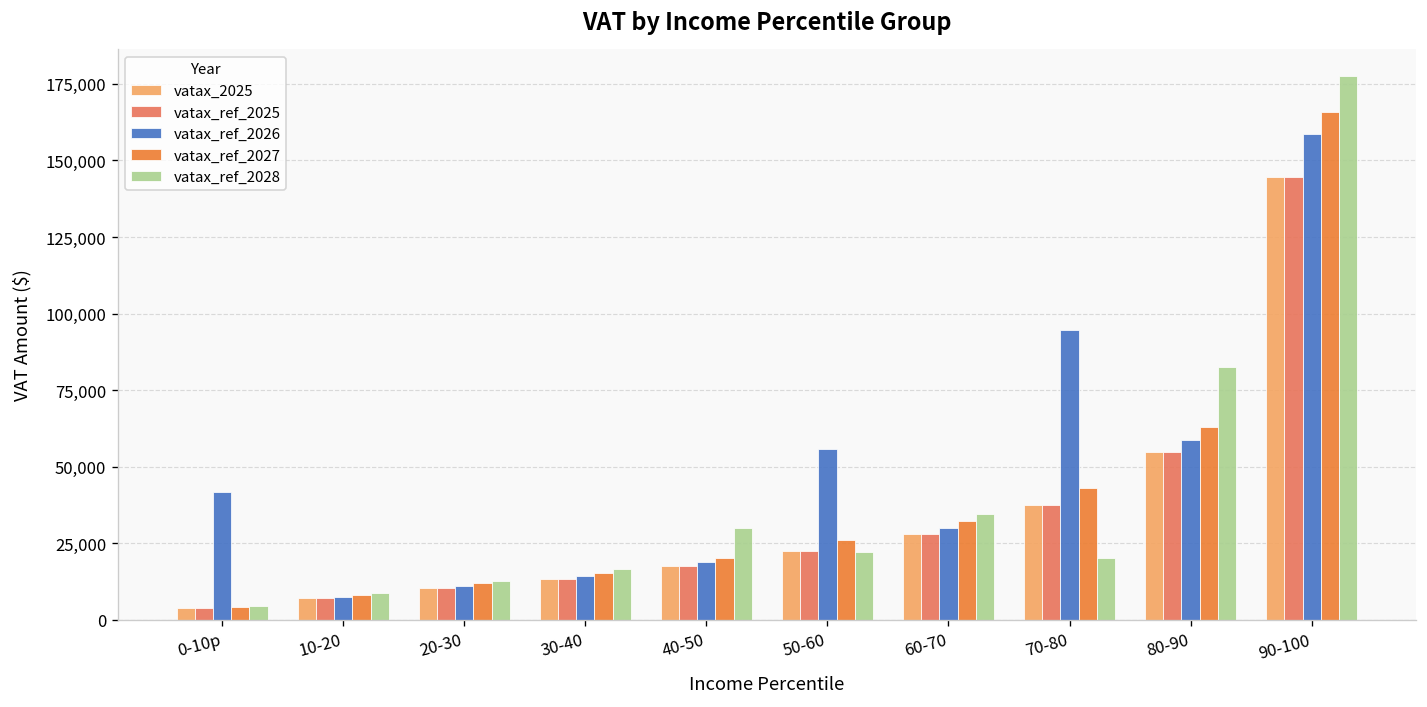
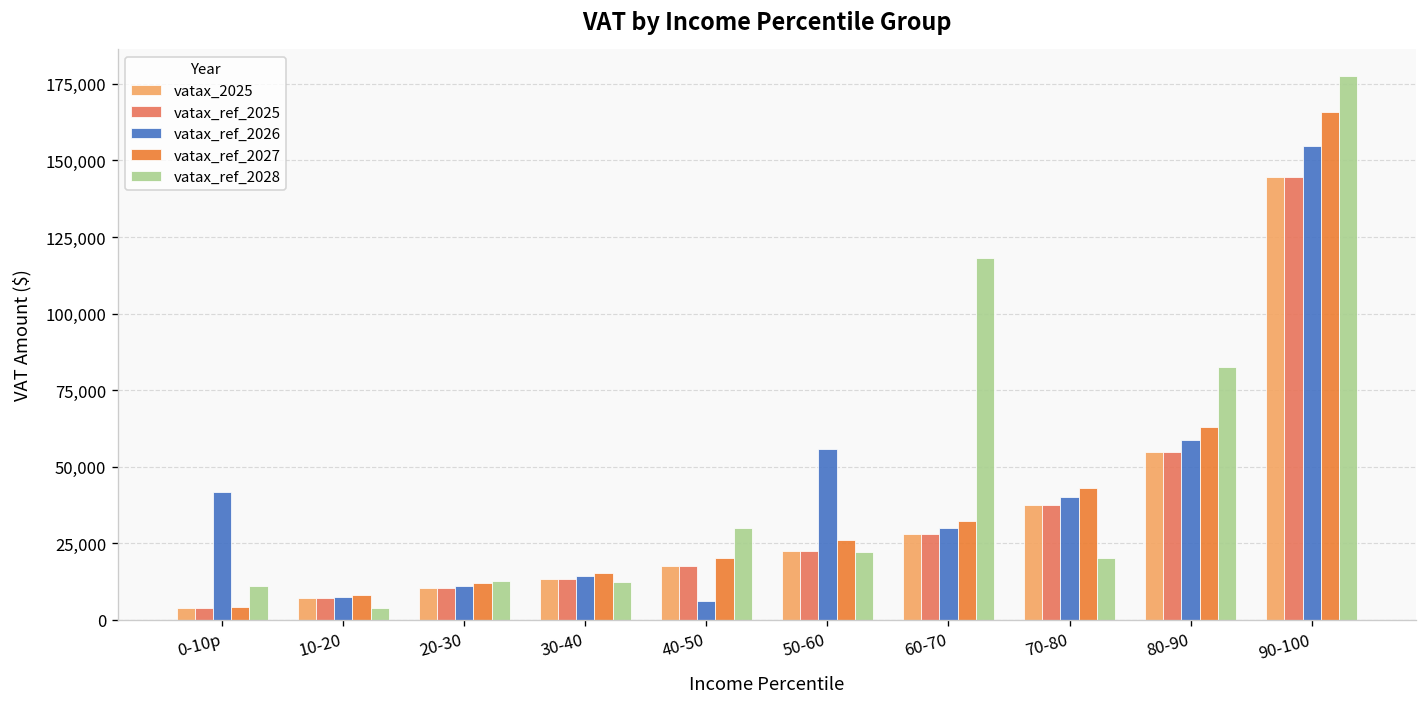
  {
    "vatax_ref_2026": {
      "0-10p": "42,000",
      "10-20": "8,000",
      "20-30": "11,000",
      "30-40": "14,000",
-     "40-50": "19,000",
+     "40-50": "6,000",
      "50-60": "56,000",
      "60-70": "30,000",
-     "70-80": "95,000",
+     "70-80": "40,000",
      "80-90": "59,000",
-     "90-100": "159,000"
+     "90-100": "155,000"
    },
    "vatax_ref_2028": {
-     "0-10p": "5,000",
-     "10-20": "9,000",
+     "0-10p": "11,000",
+     "10-20": "4,000",
      "20-30": "13,000",
-     "30-40": "17,000",
+     "30-40": "12,000",
      "40-50": "30,000",
      "50-60": "22,000",
-     "60-70": "34,000",
+     "60-70": "118,000",
      "70-80": "20,000",
      "80-90": "82,000",
      "90-100": "178,000"
    }
  }
